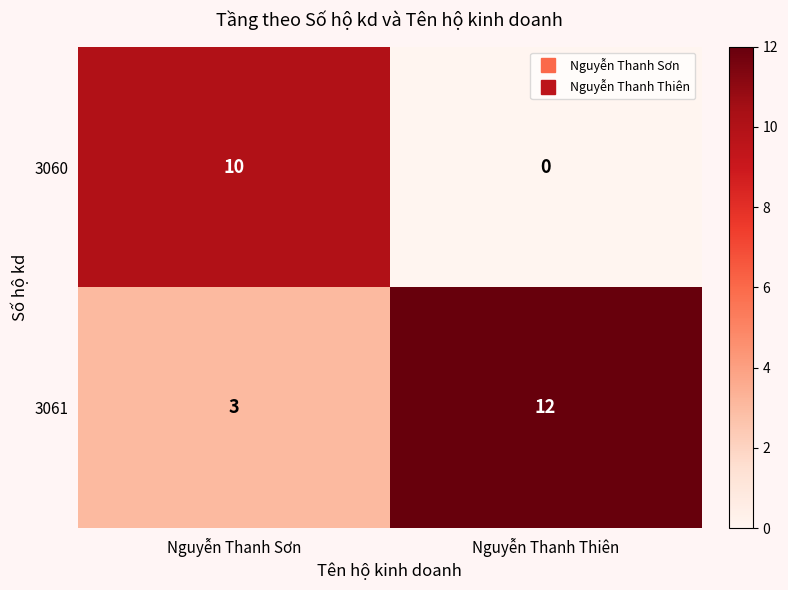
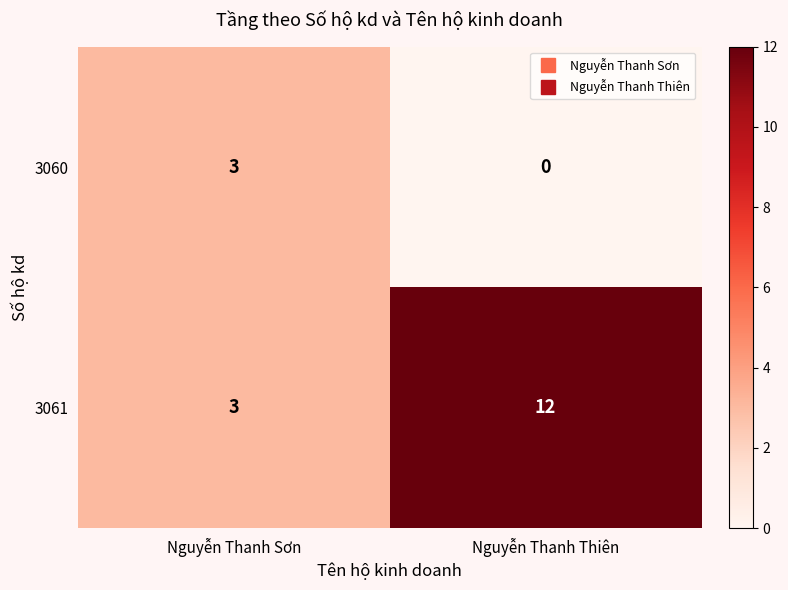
  {
    "3060": {
-     "Nguyễn Thanh Sơn": 10,
+     "Nguyễn Thanh Sơn": 3,
      "Nguyễn Thanh Thiên": 0
    },
    "3061": {
      "Nguyễn Thanh Sơn": 3,
      "Nguyễn Thanh Thiên": 12
    }
  }
